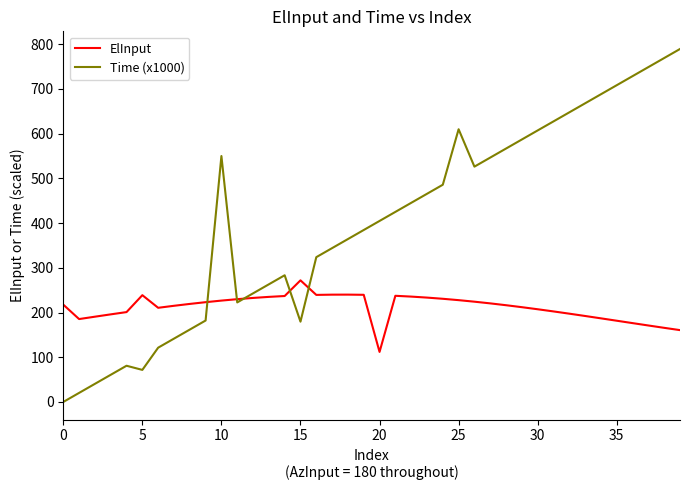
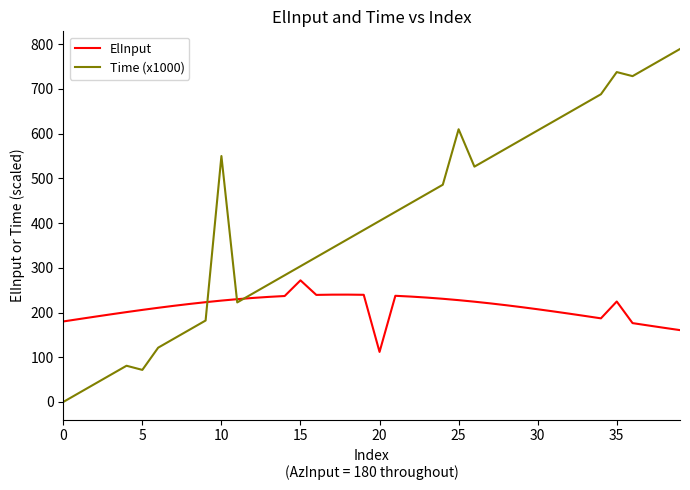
  {
    "ElInput": {
-     "0": 220,
-     "5": 240,
+     "0": 180,
+     "5": 210,
      "10": 230,
      "15": 270,
      "20": 110,
      "25": 230,
      "30": 210,
-     "35": 180
+     "35": 220
    },
    "Time (x1000)": {
      "0": 0,
      "5": 70,
      "10": 550,
-     "15": 180,
+     "15": 300,
      "20": 400,
      "25": 610,
      "30": 610,
-     "35": 710
+     "35": 740
    }
  }
